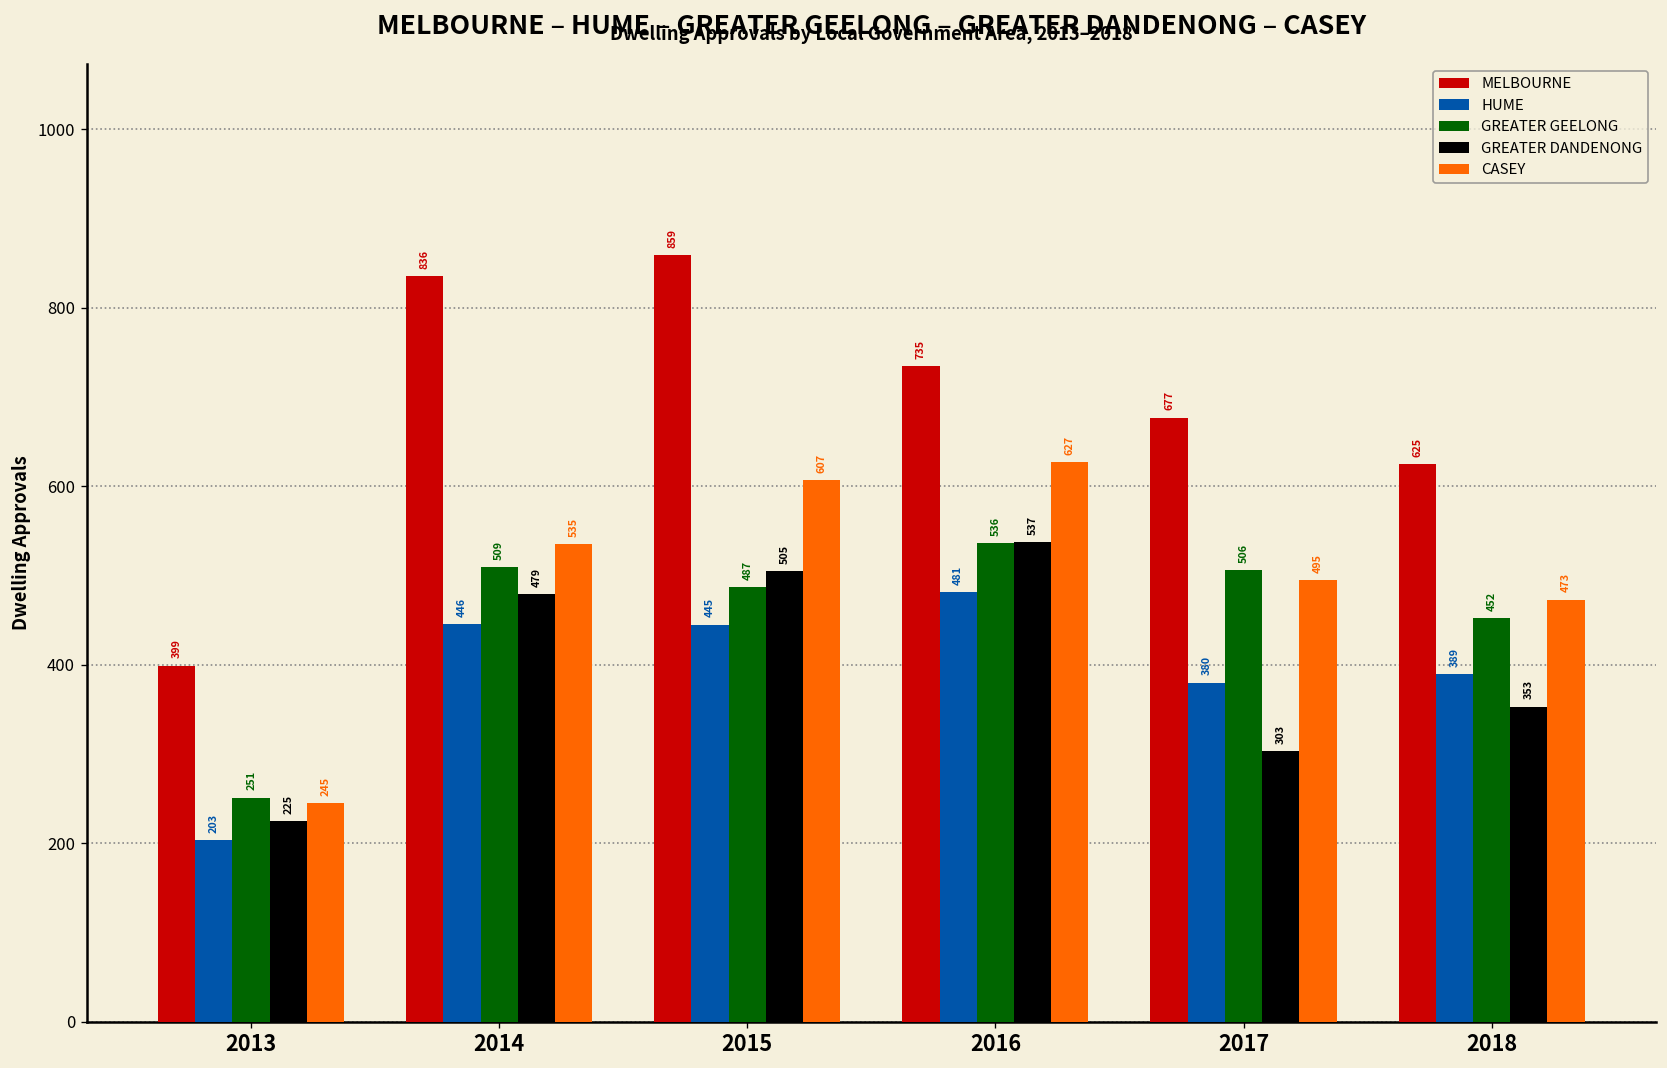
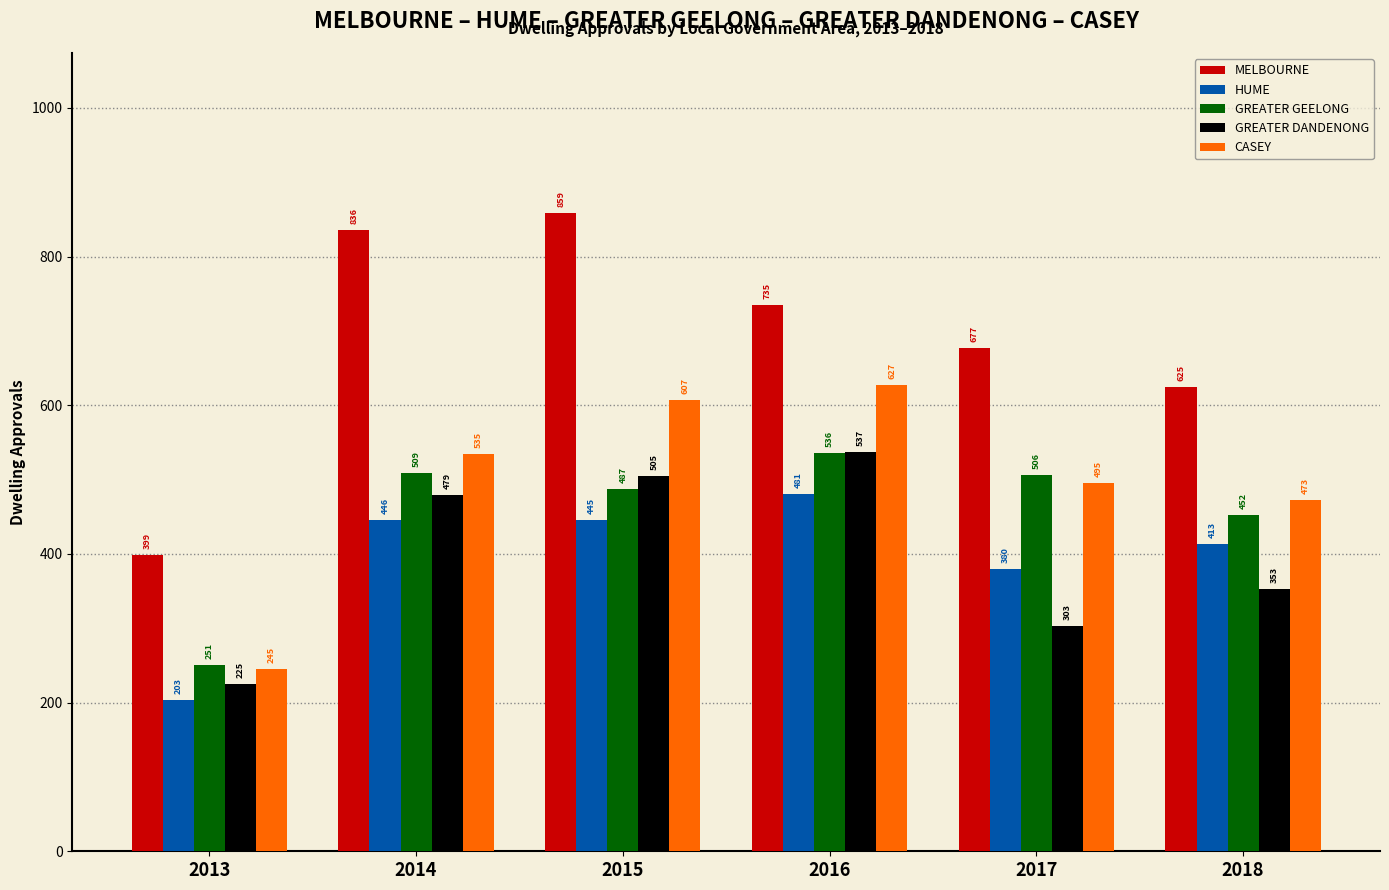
  {
    "MELBOURNE": {
      "2013": 399,
      "2014": 836,
      "2015": 859,
      "2016": 735,
      "2017": 677,
      "2018": 625
    },
    "HUME": {
      "2013": 203,
      "2014": 446,
      "2015": 445,
      "2016": 481,
      "2017": 380,
-     "2018": 389
+     "2018": 413
    },
    "GREATER GEELONG": {
      "2013": 251,
      "2014": 509,
      "2015": 487,
      "2016": 536,
      "2017": 506,
      "2018": 452
    },
    "GREATER DANDENONG": {
      "2013": 225,
      "2014": 479,
      "2015": 505,
      "2016": 537,
      "2017": 303,
      "2018": 353
    },
    "CASEY": {
      "2013": 245,
      "2014": 535,
      "2015": 607,
      "2016": 627,
      "2017": 495,
      "2018": 473
    }
  }
